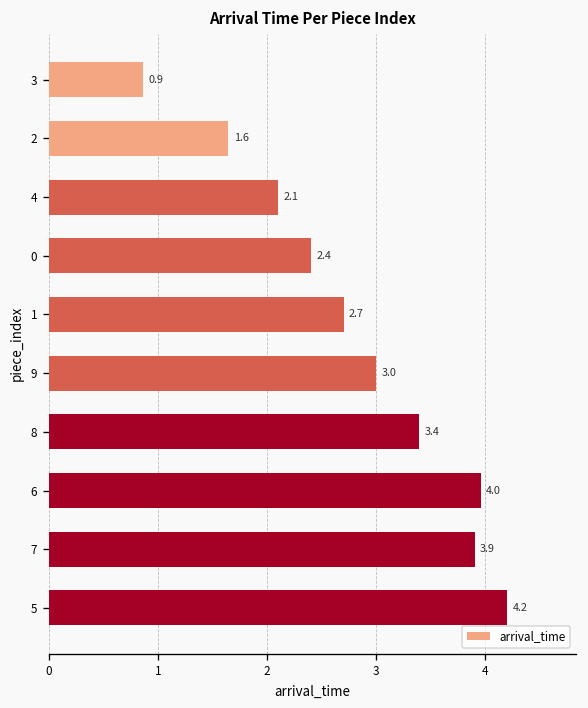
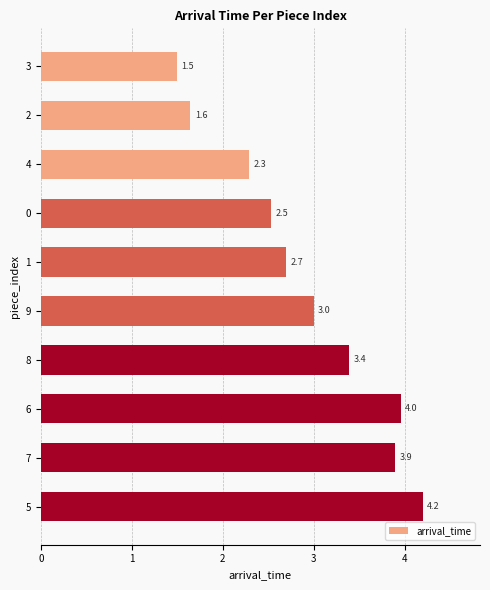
  {
-   "3": 0.9,
+   "3": 1.5,
    "2": 1.6,
-   "4": 2.1,
-   "0": 2.4,
+   "4": 2.3,
+   "0": 2.5,
    "1": 2.7,
    "9": 3.0,
    "8": 3.4,
    "6": 4.0,
    "7": 3.9,
    "5": 4.2
  }
